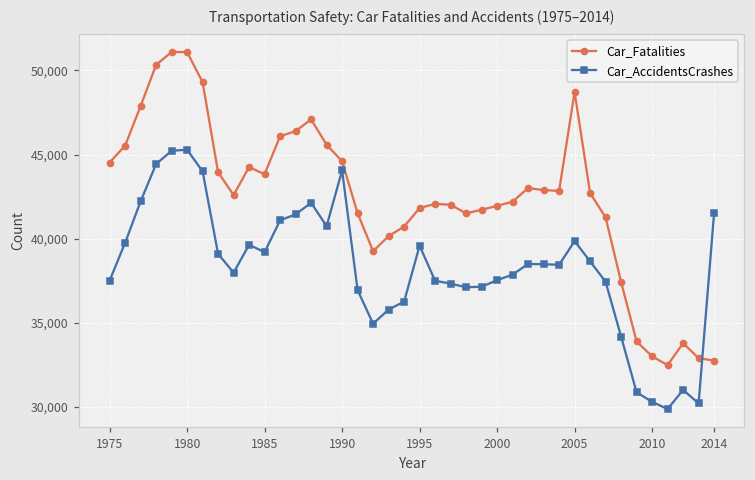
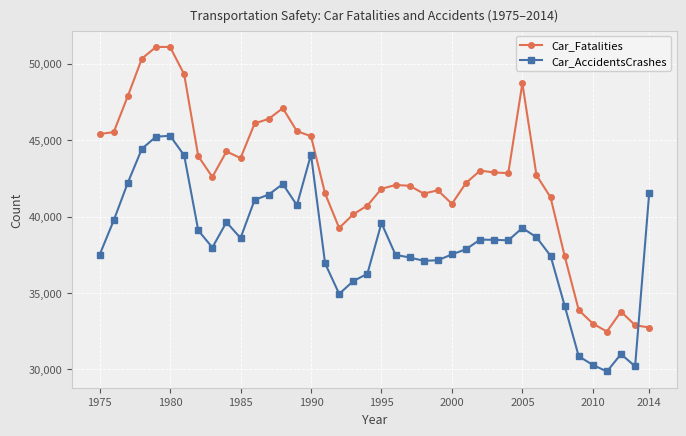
  {
    "Car_Fatalities": {
-     "1975": "44,500",
+     "1975": "45,400",
      "1980": "51,100",
      "1985": "43,800",
-     "1990": "44,600",
+     "1990": "45,300",
      "1995": "41,800",
-     "2000": "41,900",
+     "2000": "40,800",
      "2005": "48,700",
      "2010": "33,000",
      "2014": "32,700"
    },
    "Car_AccidentsCrashes": {
      "1975": "37,500",
      "1980": "45,300",
-     "1985": "39,200",
+     "1985": "38,600",
      "1990": "44,100",
      "1995": "39,600",
      "2000": "37,500",
-     "2005": "39,900",
+     "2005": "39,300",
      "2010": "30,300",
      "2014": "41,500"
    }
  }
